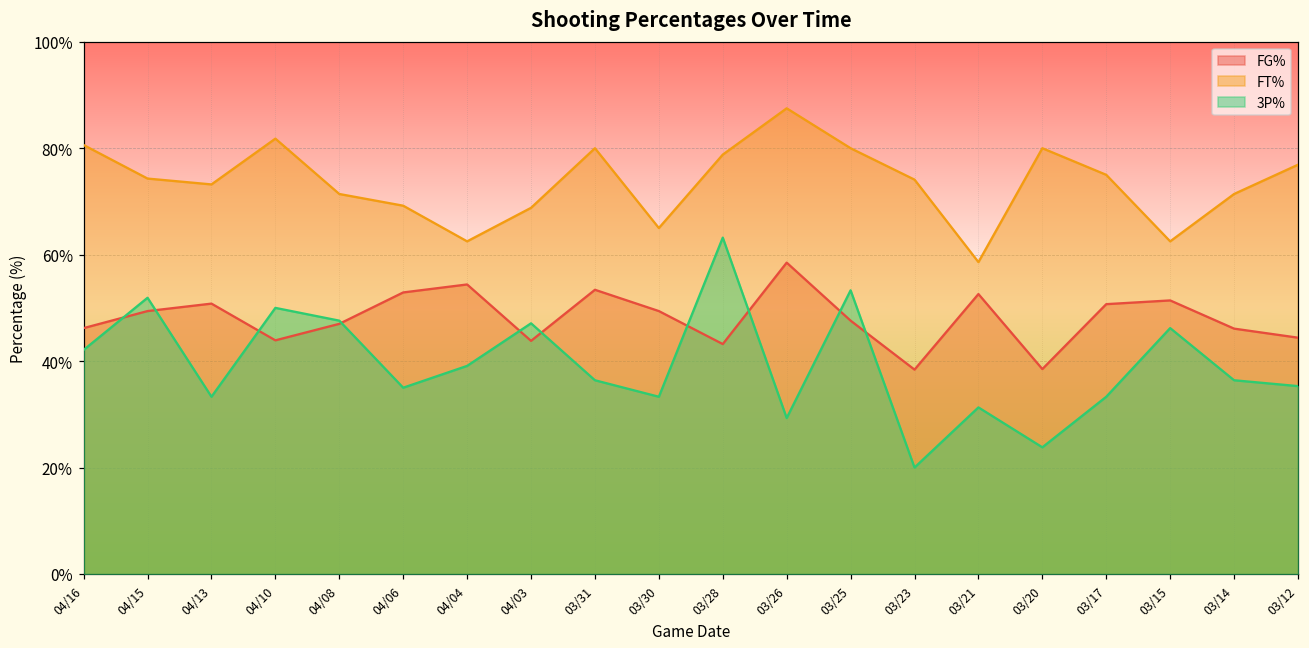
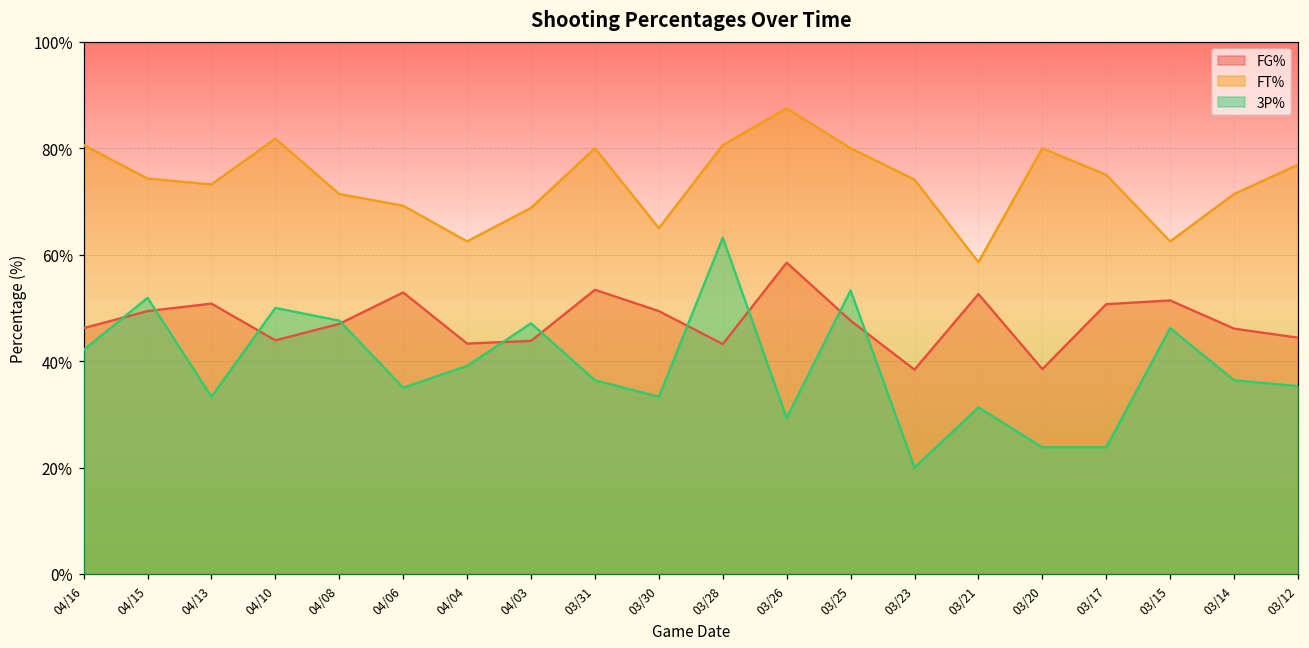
  {
    "FG%": {
      "04/16": "46%",
      "04/15": "49%",
      "04/13": "51%",
      "04/10": "44%",
      "04/08": "47%",
      "04/06": "53%",
-     "04/04": "54%",
+     "04/04": "43%",
      "04/03": "44%",
      "03/31": "53%",
      "03/30": "49%",
      "03/28": "43%",
      "03/26": "59%",
      "03/25": "48%",
      "03/23": "38%",
      "03/21": "53%",
      "03/20": "39%",
      "03/17": "51%",
      "03/15": "51%",
      "03/14": "46%",
      "03/12": "44%"
    },
    "FT%": {
      "04/16": "81%",
      "04/15": "74%",
      "04/13": "73%",
      "04/10": "82%",
      "04/08": "71%",
      "04/06": "69%",
      "04/04": "63%",
      "04/03": "69%",
      "03/31": "80%",
      "03/30": "65%",
-     "03/28": "79%",
+     "03/28": "81%",
      "03/26": "88%",
      "03/25": "80%",
      "03/23": "74%",
      "03/21": "59%",
      "03/20": "80%",
      "03/17": "75%",
      "03/15": "63%",
      "03/14": "71%",
      "03/12": "77%"
    },
    "3P%": {
      "04/16": "42%",
      "04/15": "52%",
      "04/13": "33%",
      "04/10": "50%",
      "04/08": "48%",
      "04/06": "35%",
      "04/04": "39%",
      "04/03": "47%",
      "03/31": "36%",
      "03/30": "33%",
      "03/28": "63%",
      "03/26": "29%",
      "03/25": "53%",
      "03/23": "20%",
      "03/21": "31%",
      "03/20": "24%",
-     "03/17": "33%",
+     "03/17": "24%",
      "03/15": "46%",
      "03/14": "36%",
      "03/12": "35%"
    }
  }
